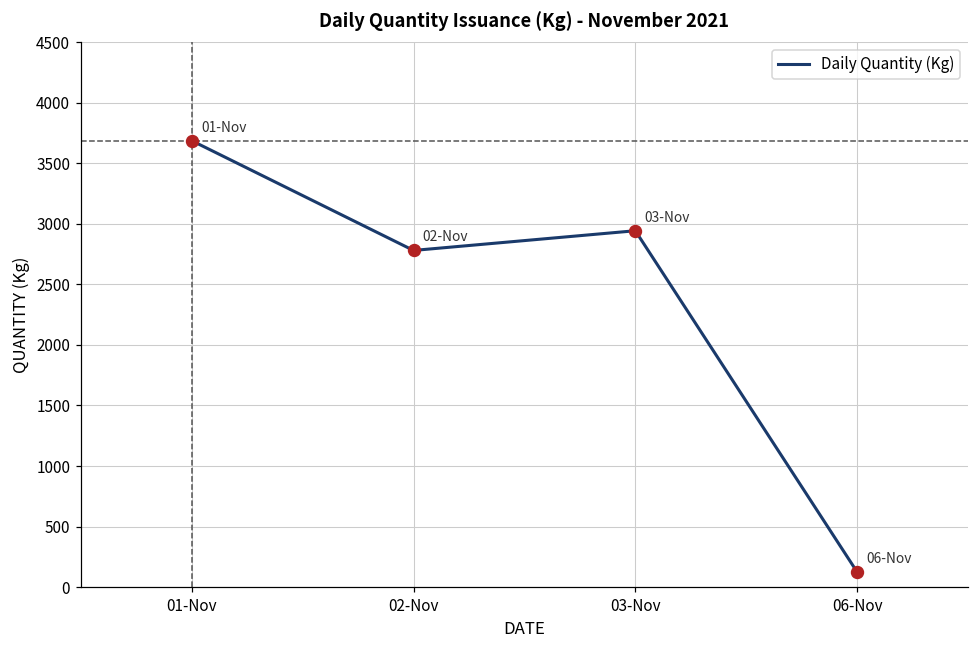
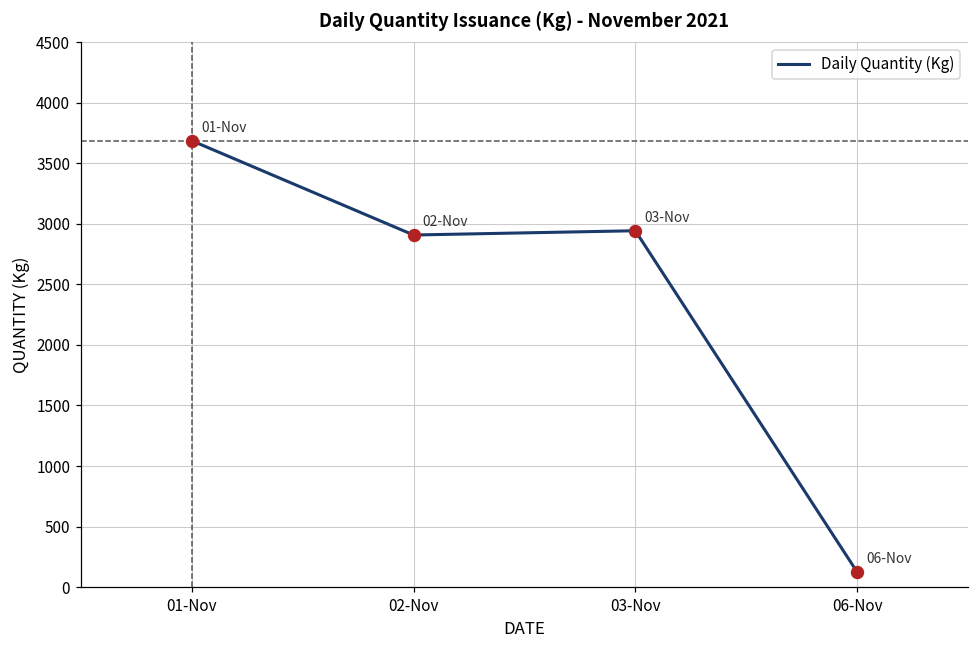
  {
-   "02-Nov": 2780
+   "02-Nov": 2910
  }
